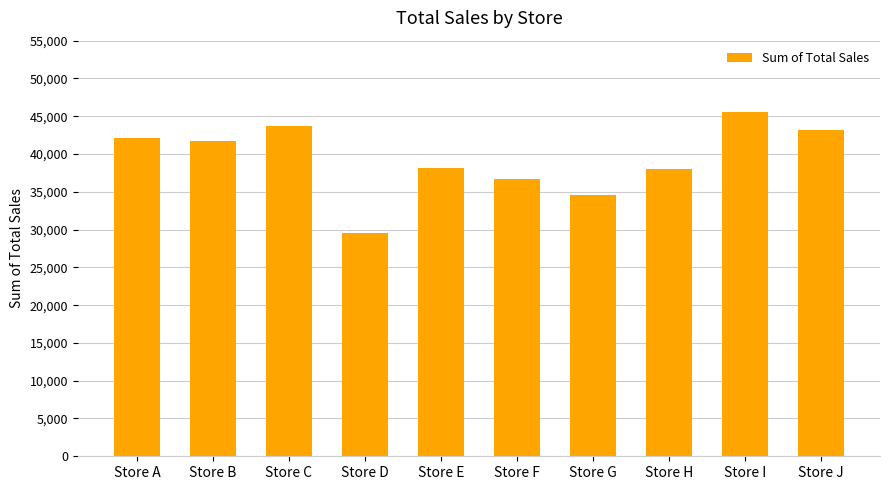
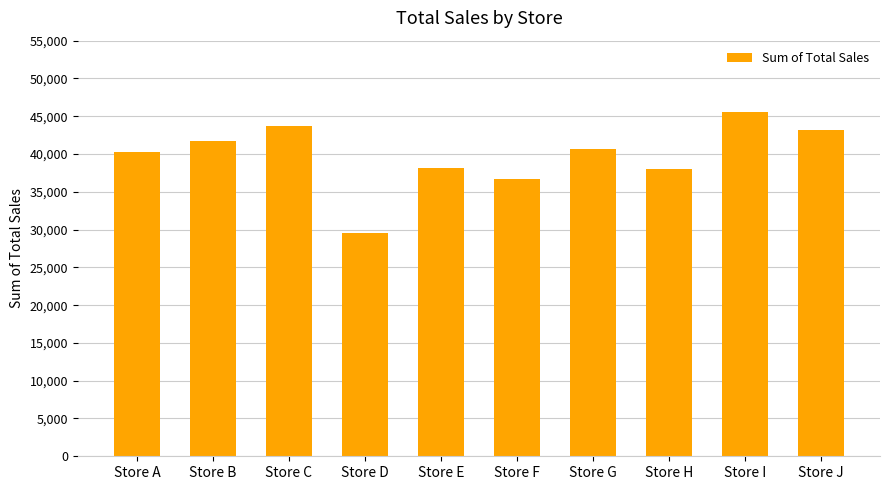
  {
-   "Store A": "42,000",
+   "Store A": "40,000",
    "Store B": "42,000",
    "Store C": "44,000",
    "Store D": "30,000",
    "Store E": "38,000",
    "Store F": "37,000",
-   "Store G": "35,000",
+   "Store G": "41,000",
    "Store H": "38,000",
    "Store I": "46,000",
    "Store J": "43,000"
  }
